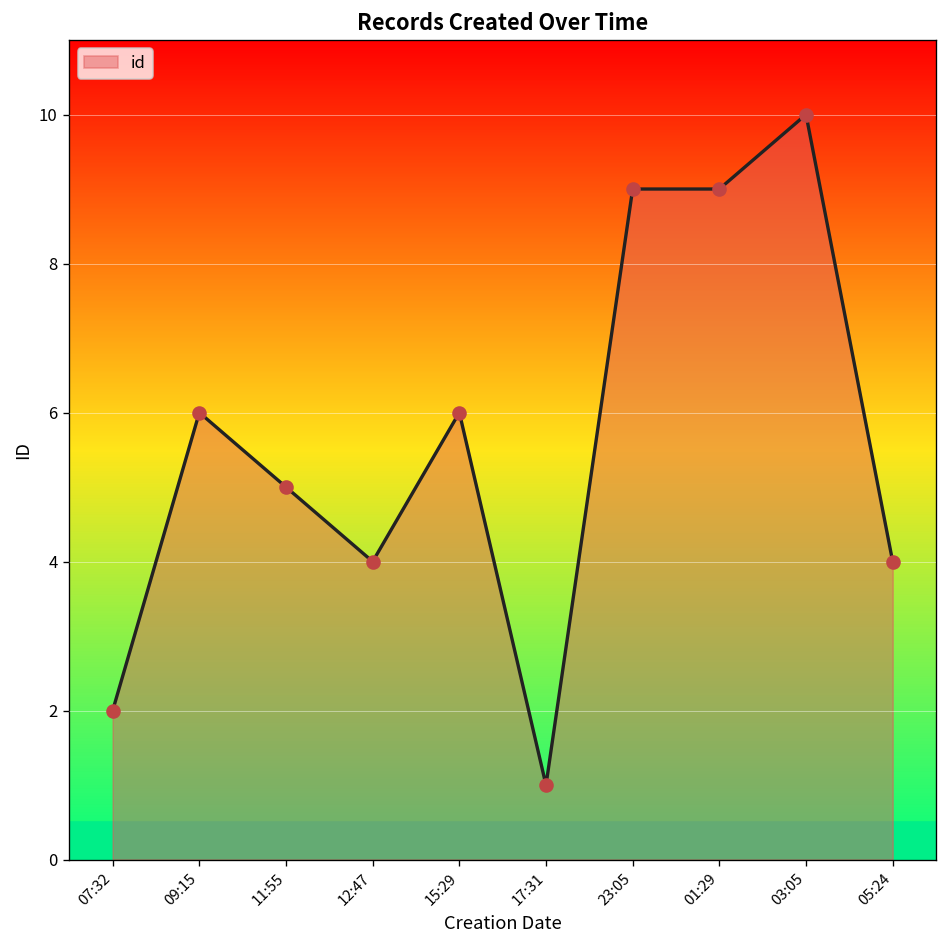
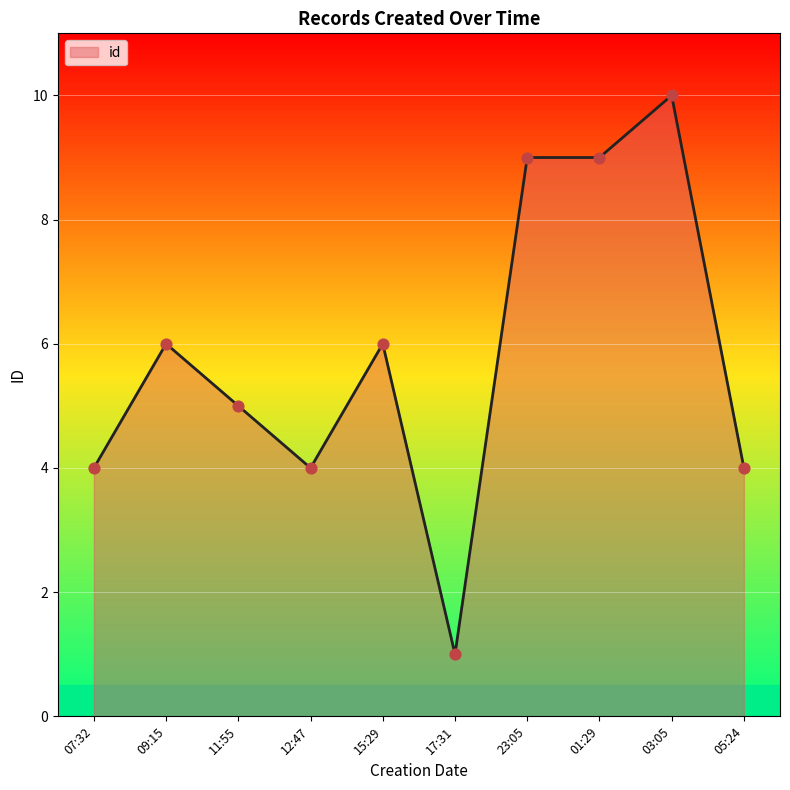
  {
-   "07:32": 2,
+   "07:32": 4,
    "09:15": 6,
    "11:55": 5,
    "12:47": 4,
    "15:29": 6,
    "17:31": 1,
    "23:05": 9,
    "01:29": 9,
    "03:05": 10,
    "05:24": 4
  }
